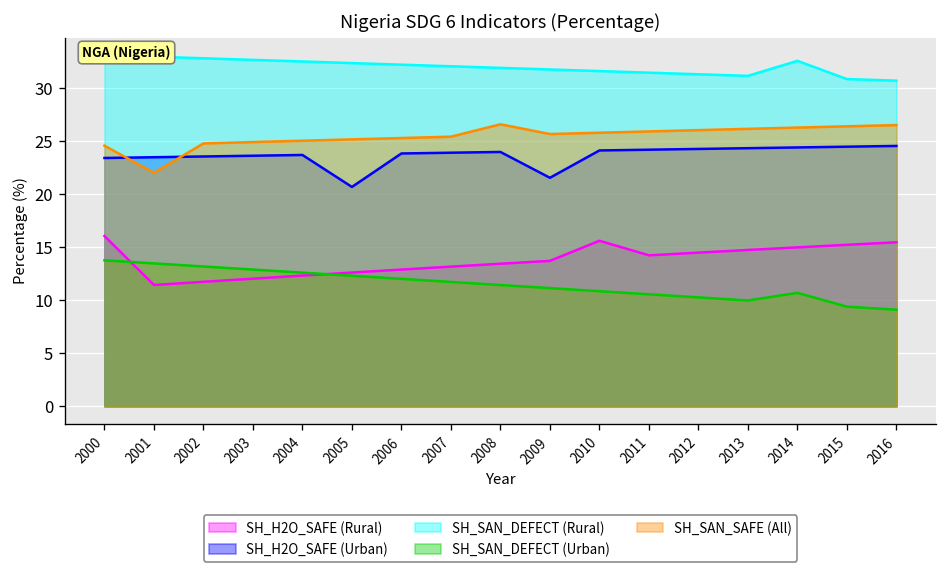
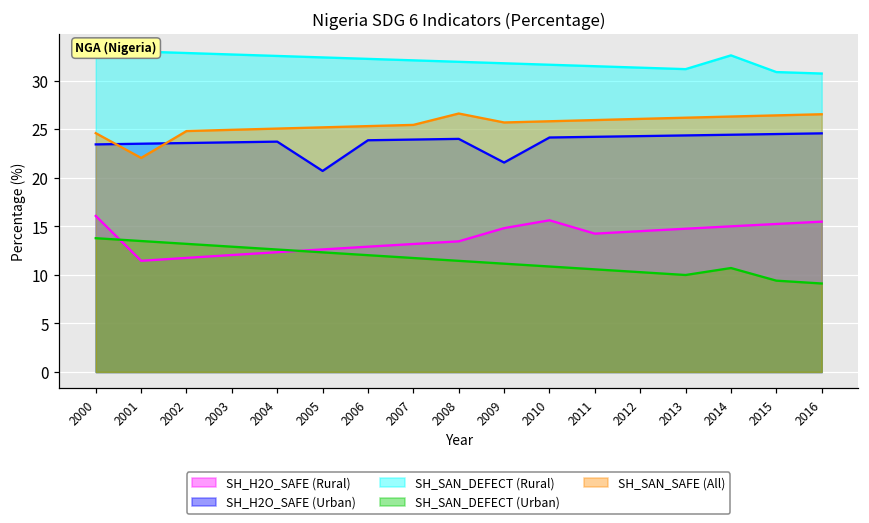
  {
    "SH_H2O_SAFE (Rural)": {
      "2000": 16,
      "2001": 11,
      "2002": 12,
      "2003": 12,
      "2005": 13,
      "2006": 13,
      "2007": 13,
      "2008": 13,
-     "2009": 14,
+     "2009": 15,
      "2010": 16,
      "2011": 14,
      "2012": 14,
      "2013": 15,
      "2014": 15,
      "2015": 15,
      "2016": 15
    },
    "SH_H2O_SAFE (Urban)": {
      "2000": 23,
      "2001": 24,
      "2002": 24,
      "2003": 24,
      "2004": 24,
      "2005": 21,
      "2006": 24,
      "2007": 24,
      "2008": 24,
      "2009": 22,
      "2010": 24,
      "2011": 24,
      "2012": 24,
      "2013": 24,
      "2014": 24,
      "2015": 24,
      "2016": 25
    },
    "SH_SAN_DEFECT (Rural)": {
      "2002": 33,
      "2003": 33,
      "2004": 33,
      "2005": 32,
      "2006": 32,
      "2007": 32,
      "2008": 32,
      "2009": 32,
      "2010": 32,
      "2011": 31,
      "2012": 31,
      "2013": 31,
      "2014": 33,
      "2015": 31,
      "2016": 31
    },
    "SH_SAN_DEFECT (Urban)": {
      "2000": 14,
      "2001": 13,
      "2002": 13,
      "2003": 13,
      "2005": 12,
      "2006": 12,
      "2007": 12,
      "2008": 11,
      "2009": 11,
      "2010": 11,
      "2011": 11,
      "2012": 10,
      "2013": 10,
      "2014": 11,
      "2015": 9,
      "2016": 9
    },
    "SH_SAN_SAFE (All)": {
      "2000": 25,
      "2001": 22,
      "2002": 25,
      "2003": 25,
      "2004": 25,
      "2005": 25,
      "2006": 25,
      "2007": 25,
      "2008": 27,
      "2009": 26,
      "2010": 26,
      "2011": 26,
      "2012": 26,
      "2013": 26,
      "2014": 26,
      "2015": 26,
      "2016": 27
    }
  }
